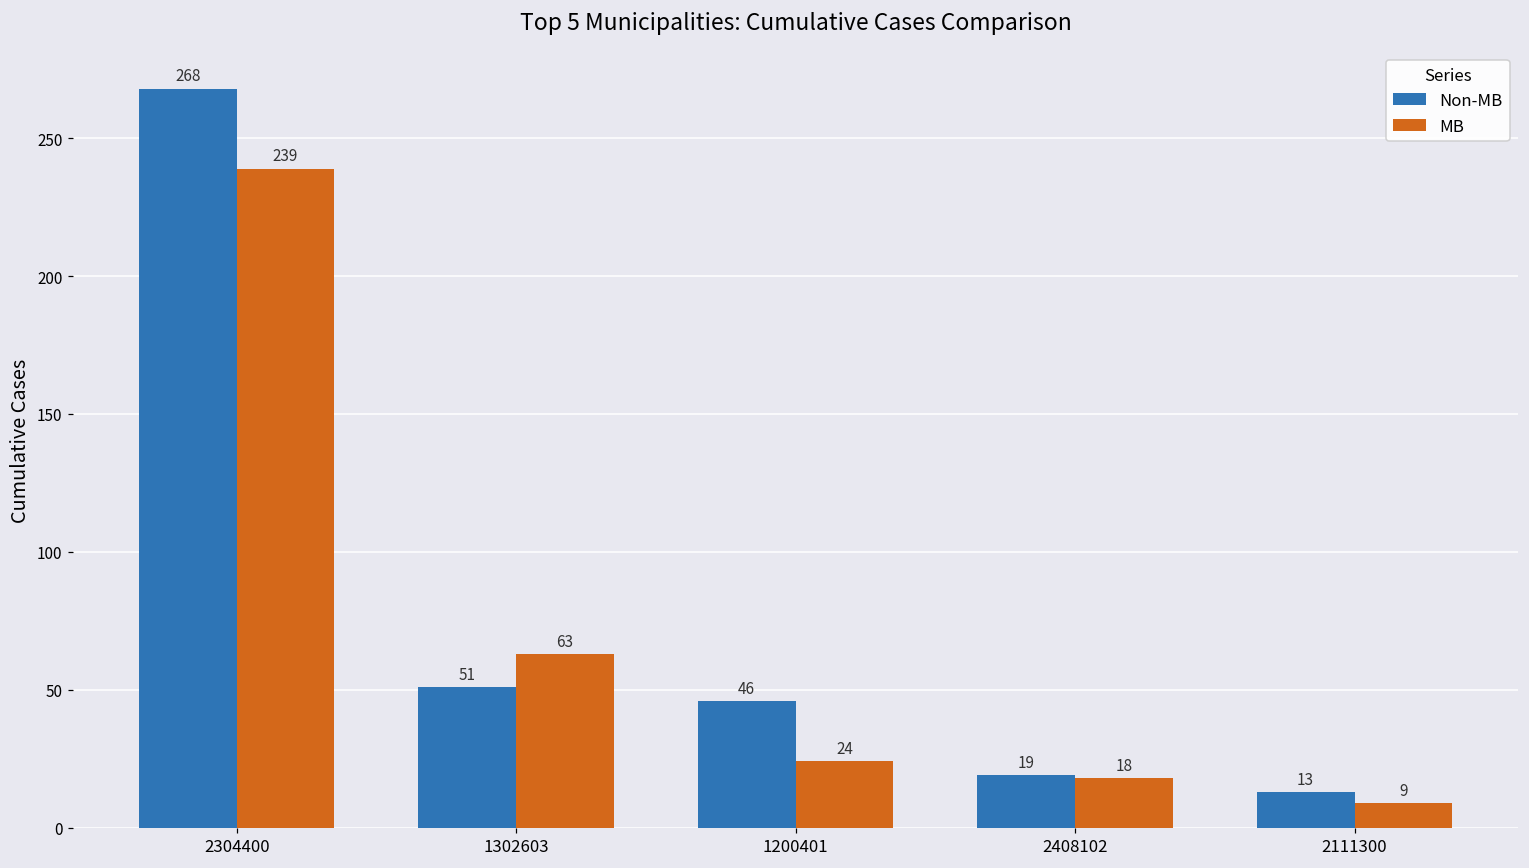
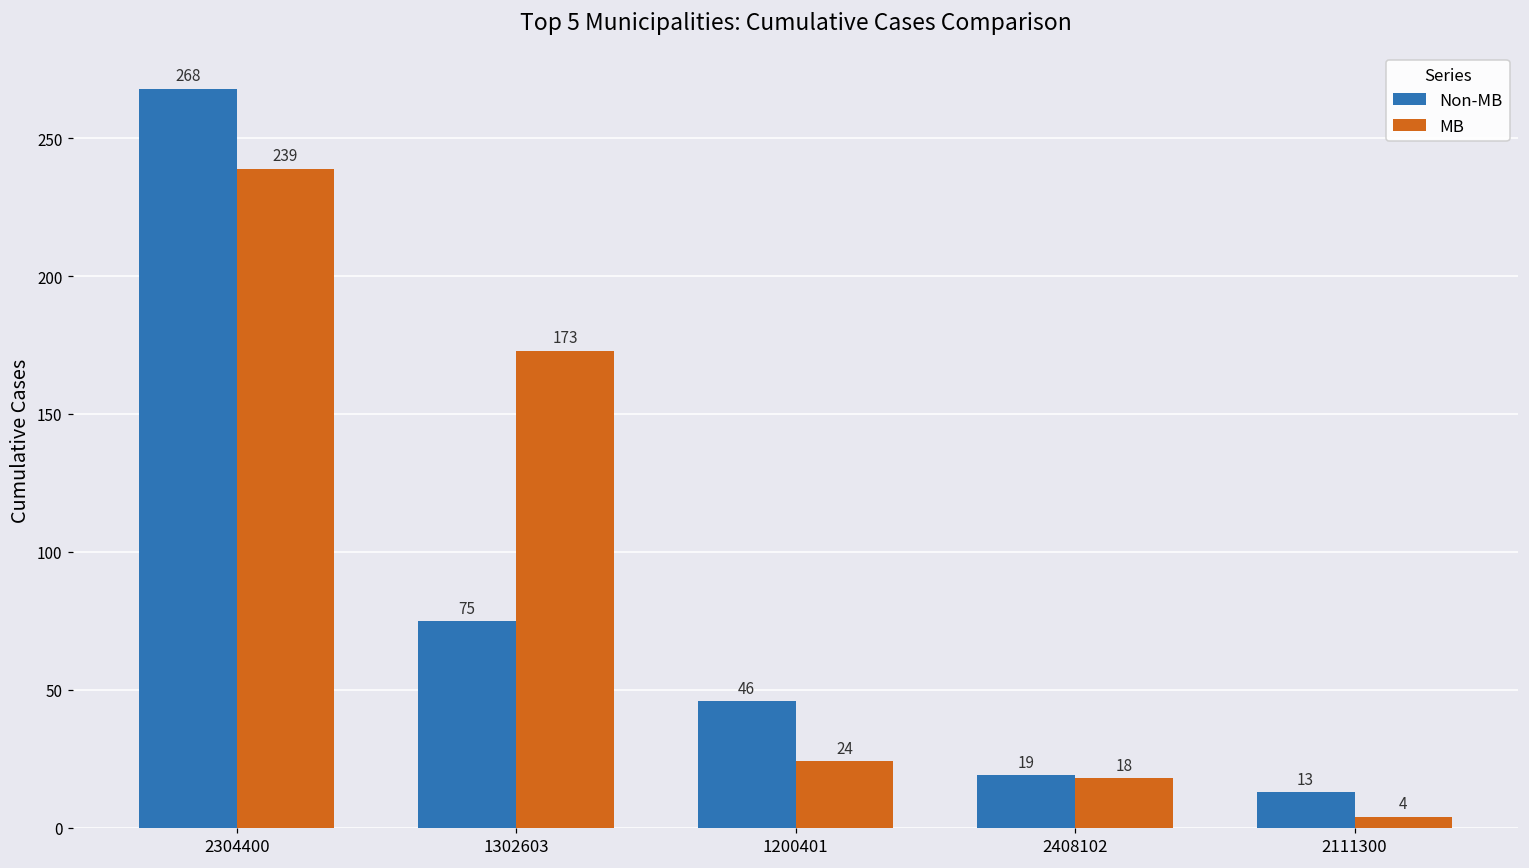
  {
    "Non-MB": {
      "2304400": 268,
-     "1302603": 51,
+     "1302603": 75,
      "1200401": 46,
      "2408102": 19,
      "2111300": 13
    },
    "MB": {
      "2304400": 239,
-     "1302603": 63,
+     "1302603": 173,
      "1200401": 24,
      "2408102": 18,
-     "2111300": 9
+     "2111300": 4
    }
  }
